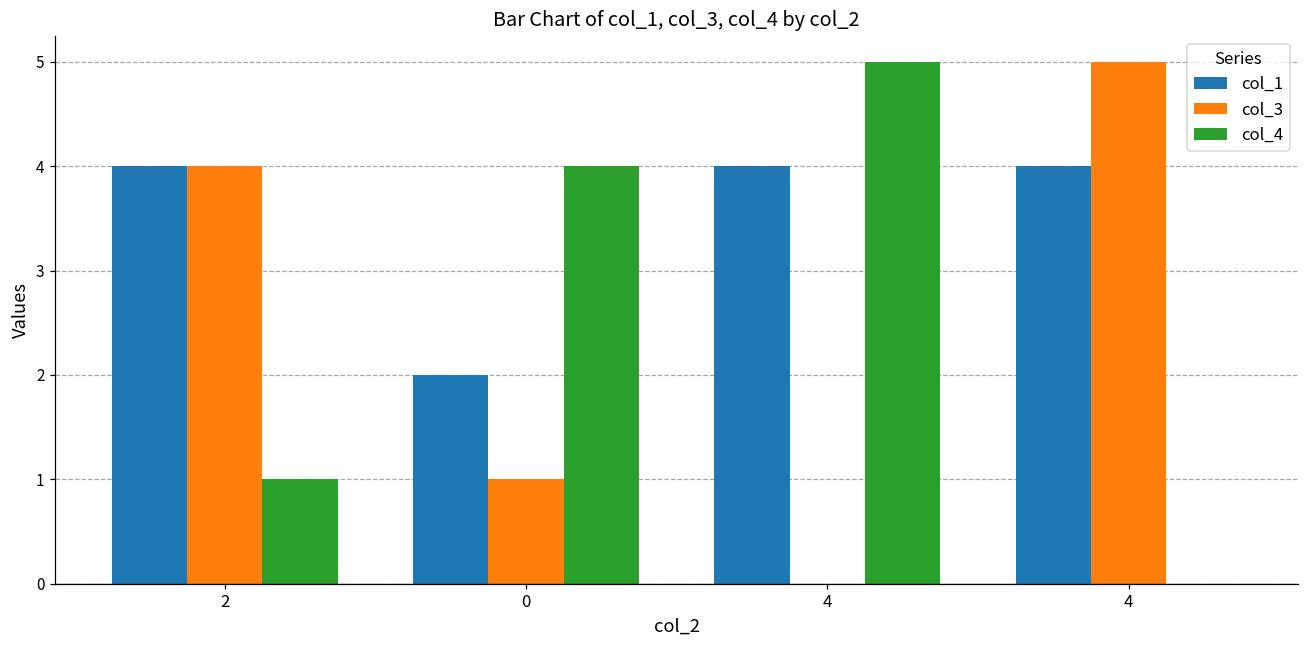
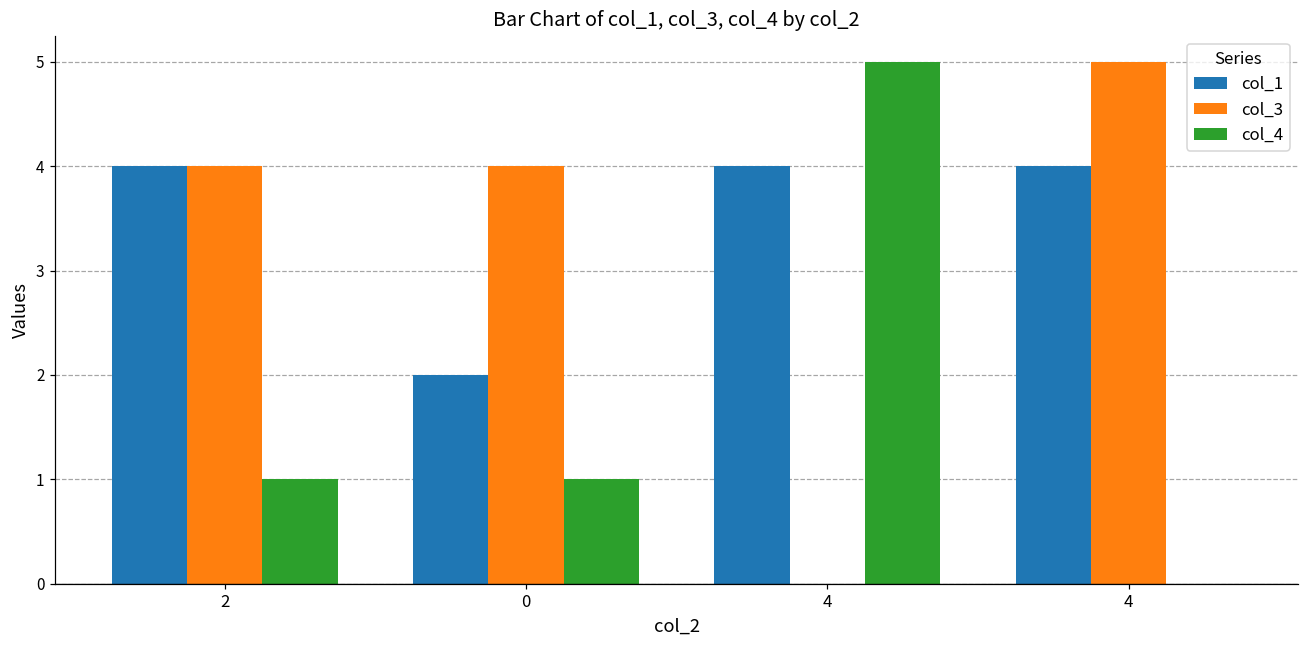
  {
    "col_1": {
      "2": 4,
      "0": 2
    },
    "col_3": {
      "2": 4,
-     "0": 1
+     "0": 4
    },
    "col_4": {
      "2": 1,
-     "0": 4
+     "0": 1
    }
  }
